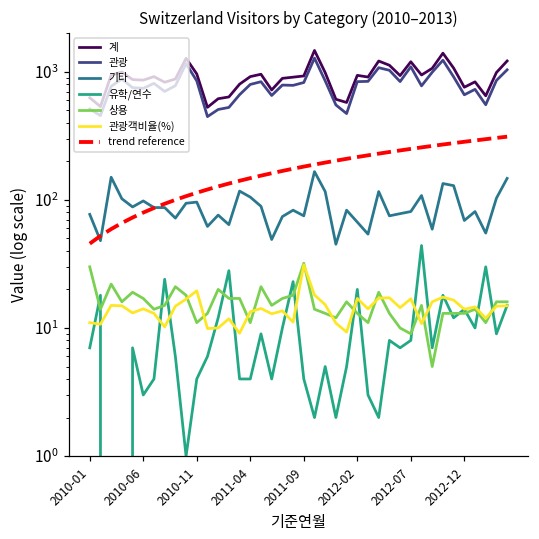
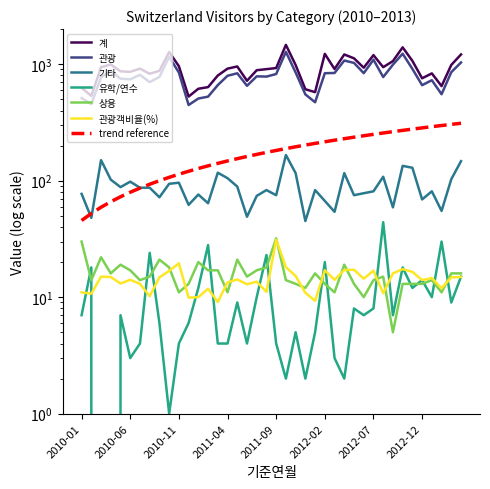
  {
    "계": {
      "2010-11": 1000,
      "2011-04": 900,
      "2011-09": 900,
-     "2012-02": 900,
+     "2012-02": 1200,
      "2012-07": 1200,
      "2012-12": 800
    },
    "상용": {
      "2010-01": 30,
      "2010-06": 17,
      "2010-11": 11,
      "2011-04": 11,
      "2012-02": 13,
-     "2012-07": 9,
+     "2012-07": 14,
      "2012-12": 13
    },
    "관광객비율(%)": {
      "2010-01": 11,
      "2010-06": 14,
      "2010-11": 20,
      "2011-04": 13,
      "2012-02": 17,
      "2012-07": 17
    },
    "trend reference": {
      "2010-01": 46,
      "2010-06": 80,
      "2010-11": 110,
      "2011-04": 150,
      "2011-09": 180,
      "2012-02": 220,
      "2012-07": 250,
      "2012-12": 280
    }
  }
